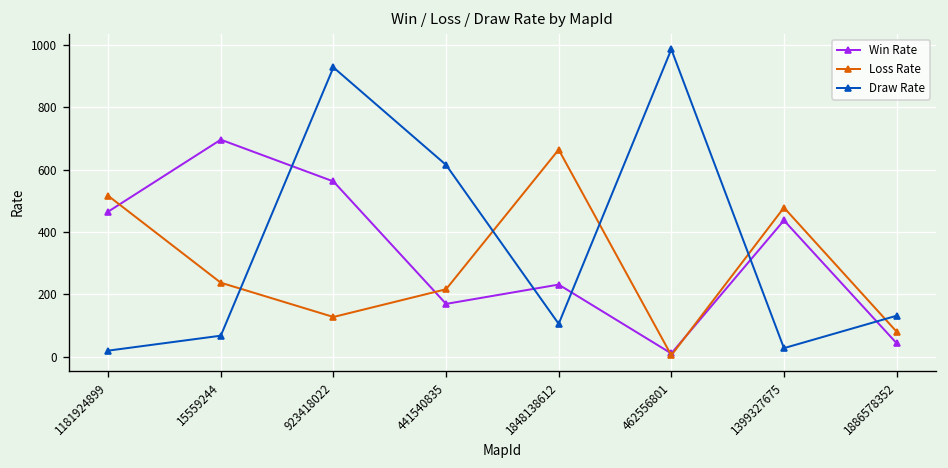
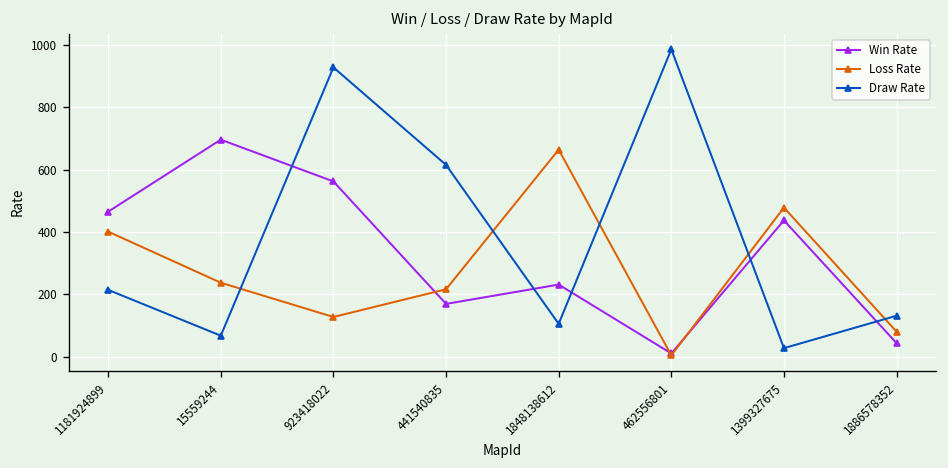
  {
    "Win Rate": {
      "1181924899": 470,
      "15559244": 700,
      "923418022": 560,
      "441540835": 170,
      "1848138612": 230,
      "1399327675": 440,
      "1886578352": 40
    },
    "Loss Rate": {
-     "1181924899": 520,
+     "1181924899": 400,
      "15559244": 240,
      "923418022": 130,
      "441540835": 220,
      "1848138612": 660,
      "1399327675": 480,
      "1886578352": 80
    },
    "Draw Rate": {
-     "1181924899": 20,
+     "1181924899": 210,
      "15559244": 70,
      "923418022": 930,
      "441540835": 620,
      "1848138612": 110,
      "462556801": 990,
      "1399327675": 30,
      "1886578352": 130
    }
  }
